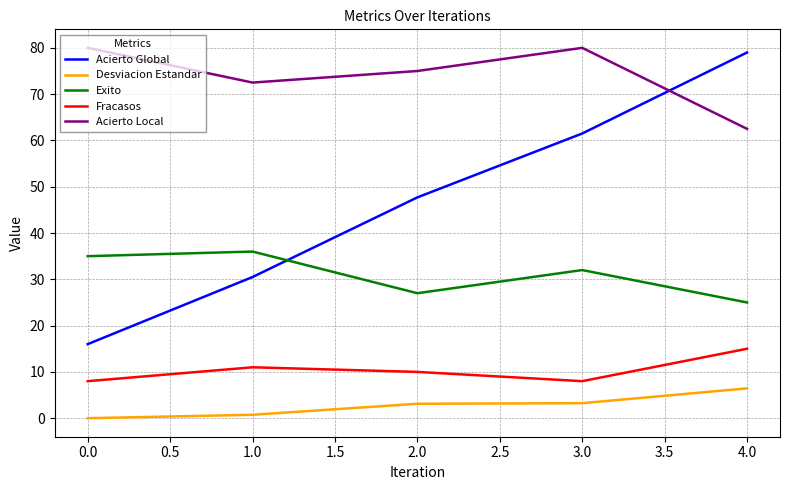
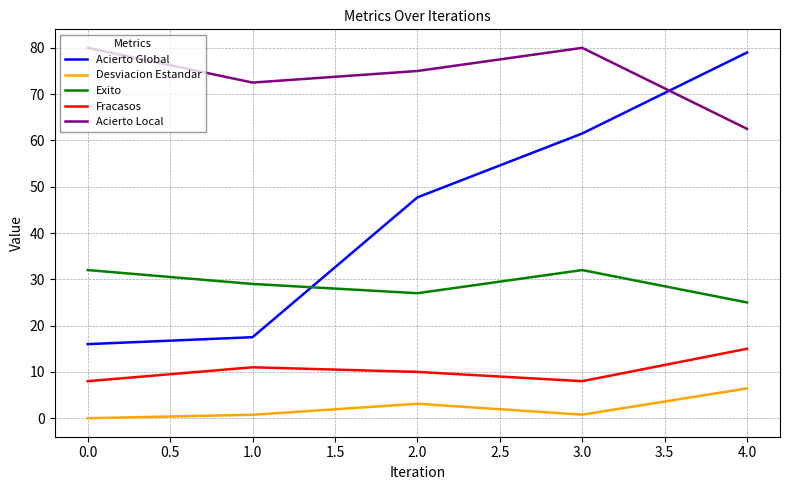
  {
    "Acierto Global": {
      "0.0": 16,
-     "1.0": 31,
+     "1.0": 18,
      "2.0": 48,
      "3.0": 62,
      "4.0": 79
    },
    "Desviacion Estandar": {
      "0.0": 0,
      "1.0": 1,
      "2.0": 3,
-     "3.0": 3,
+     "3.0": 1,
      "4.0": 6
    },
    "Exito": {
-     "0.0": 35,
-     "1.0": 36,
+     "0.0": 32,
+     "1.0": 29,
      "2.0": 27,
      "3.0": 32,
      "4.0": 25
    },
    "Fracasos": {
      "0.0": 8,
      "1.0": 11,
      "2.0": 10,
      "3.0": 8,
      "4.0": 15
    },
    "Acierto Local": {
      "1.0": 73,
      "2.0": 75,
      "3.0": 80,
      "4.0": 63
    }
  }
